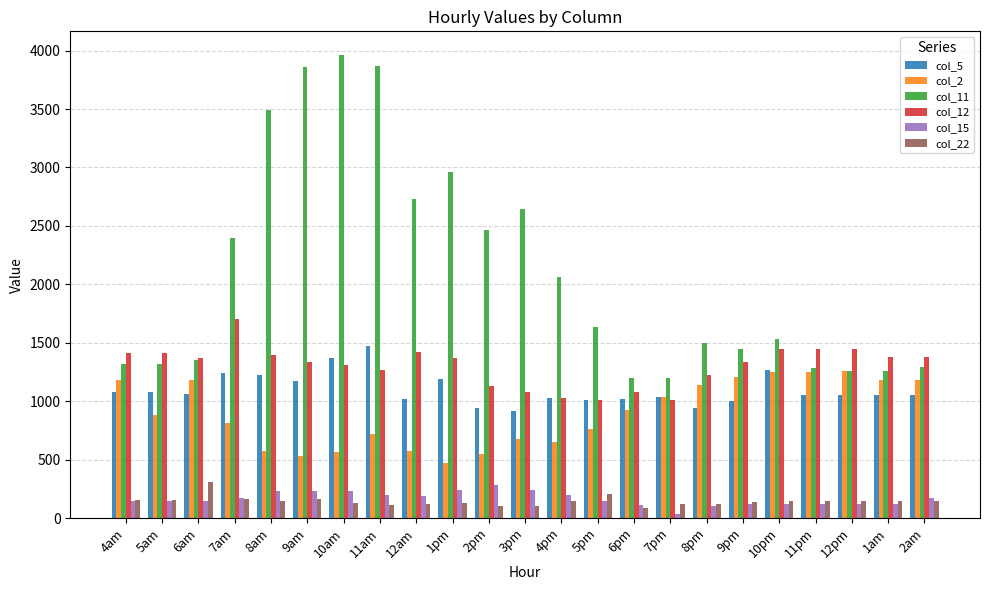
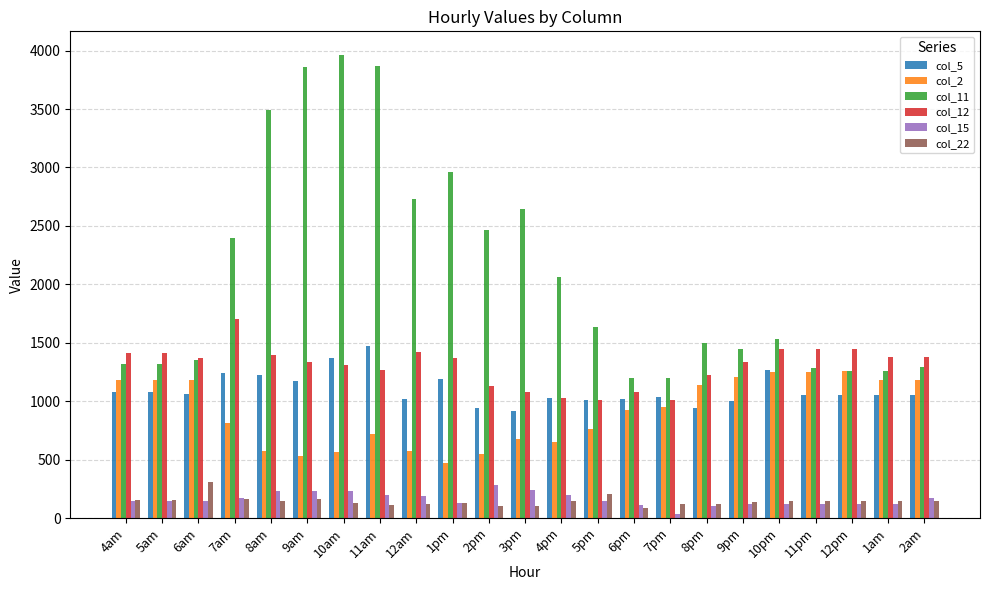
  {
    "col_5": {
      "4am": 1070,
      "5am": 1070,
      "6am": 1060,
      "7am": 1240,
      "8am": 1220,
      "9am": 1170,
      "10am": 1370,
      "11am": 1470,
      "12am": 1020,
      "1pm": 1190,
      "2pm": 940,
      "3pm": 920,
      "4pm": 1020,
      "5pm": 1010,
      "6pm": 1020,
      "7pm": 1040,
      "8pm": 940,
      "9pm": 1000,
      "10pm": 1270,
      "11pm": 1050,
      "12pm": 1050,
      "1am": 1050,
      "2am": 1050
    },
    "col_2": {
      "4am": 1180,
-     "5am": 880,
+     "5am": 1180,
      "6am": 1180,
      "7am": 810,
      "8am": 580,
      "9am": 530,
      "10am": 560,
      "11am": 720,
      "12am": 580,
      "1pm": 470,
      "2pm": 550,
      "3pm": 680,
      "4pm": 650,
      "5pm": 770,
      "6pm": 920,
-     "7pm": 1040,
+     "7pm": 950,
      "8pm": 1140,
      "9pm": 1210,
      "10pm": 1250,
      "11pm": 1250,
      "12pm": 1250,
      "1am": 1180,
      "2am": 1180
    },
    "col_11": {
      "4am": 1310,
      "5am": 1310,
      "6am": 1350,
      "7am": 2400,
      "8am": 3500,
      "9am": 3860,
      "10am": 3970,
      "11am": 3870,
      "12am": 2730,
      "1pm": 2960,
      "2pm": 2470,
      "3pm": 2650,
      "4pm": 2060,
      "5pm": 1630,
      "6pm": 1200,
      "7pm": 1200,
      "8pm": 1500,
      "9pm": 1450,
      "10pm": 1530,
      "11pm": 1290,
      "12pm": 1260,
      "1am": 1260,
      "2am": 1300
    },
    "col_12": {
      "4am": 1410,
      "5am": 1410,
      "6am": 1370,
      "7am": 1700,
      "8am": 1390,
      "9am": 1340,
      "10am": 1310,
      "11am": 1270,
      "12am": 1420,
      "1pm": 1370,
      "2pm": 1130,
      "3pm": 1080,
      "4pm": 1030,
      "5pm": 1010,
      "6pm": 1080,
      "7pm": 1010,
      "8pm": 1220,
      "9pm": 1340,
      "10pm": 1450,
      "11pm": 1450,
      "12pm": 1450,
      "1am": 1380,
      "2am": 1380
    },
    "col_15": {
      "4am": 150,
      "5am": 150,
      "6am": 150,
      "7am": 180,
      "8am": 230,
      "9am": 230,
      "10am": 230,
      "11am": 200,
      "12am": 190,
-     "1pm": 240,
+     "1pm": 130,
      "2pm": 280,
      "3pm": 240,
      "4pm": 200,
      "5pm": 150,
      "6pm": 120,
      "7pm": 40,
      "8pm": 110,
      "9pm": 120,
      "10pm": 120,
      "11pm": 120,
      "12pm": 120,
      "1am": 120,
      "2am": 170
    },
    "col_22": {
      "4am": 160,
      "5am": 160,
      "6am": 300,
      "7am": 170,
      "8am": 140,
      "9am": 160,
      "10am": 130,
      "11am": 110,
      "12am": 120,
      "1pm": 130,
      "2pm": 100,
      "3pm": 100,
      "4pm": 150,
      "5pm": 210,
      "6pm": 90,
      "7pm": 120,
      "8pm": 120,
      "9pm": 140,
      "10pm": 140,
      "11pm": 140,
      "12pm": 140,
      "1am": 140,
      "2am": 140
    }
  }
